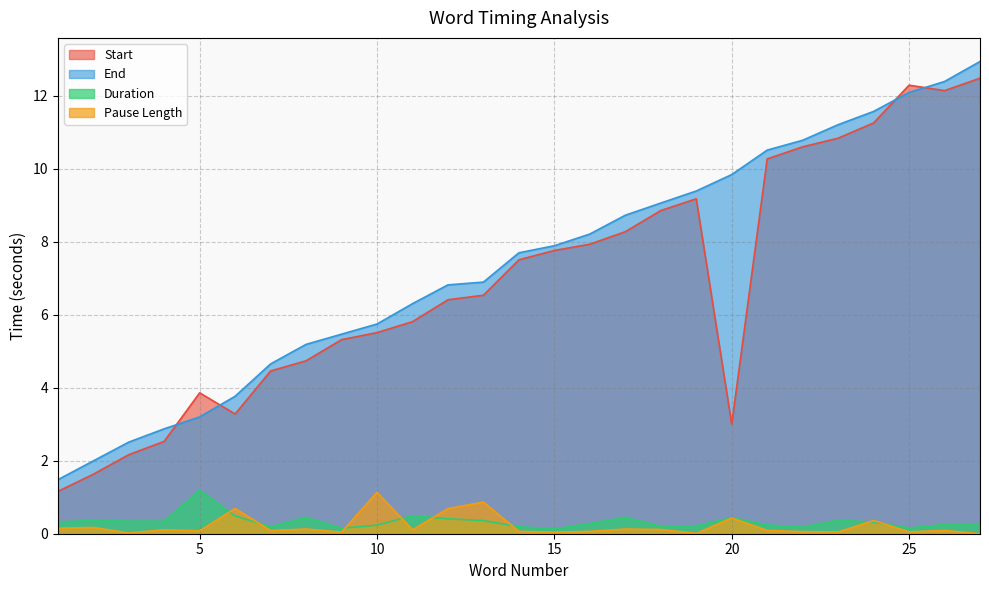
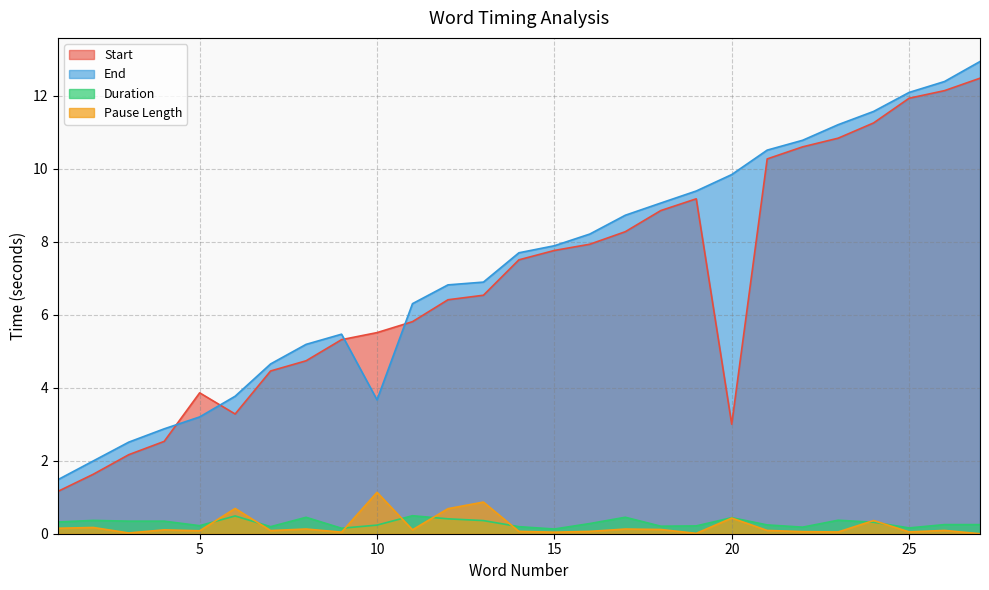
  {
    "Start": {
      "5": 3.9,
      "10": 5.5,
      "15": 7.8,
      "20": 3.0,
-     "25": 12.3
+     "25": 11.9
    },
    "End": {
      "5": 3.2,
-     "10": 5.7,
+     "10": 3.7,
      "15": 7.9,
      "20": 9.8,
      "25": 12.1
    },
    "Duration": {
-     "5": 1.2,
+     "5": 0.2,
      "10": 0.2,
      "15": 0.1,
      "25": 0.2
    },
    "Pause Length": {
      "5": 0.1,
      "10": 1.1,
      "15": 0.0,
      "25": 0.1
    }
  }
